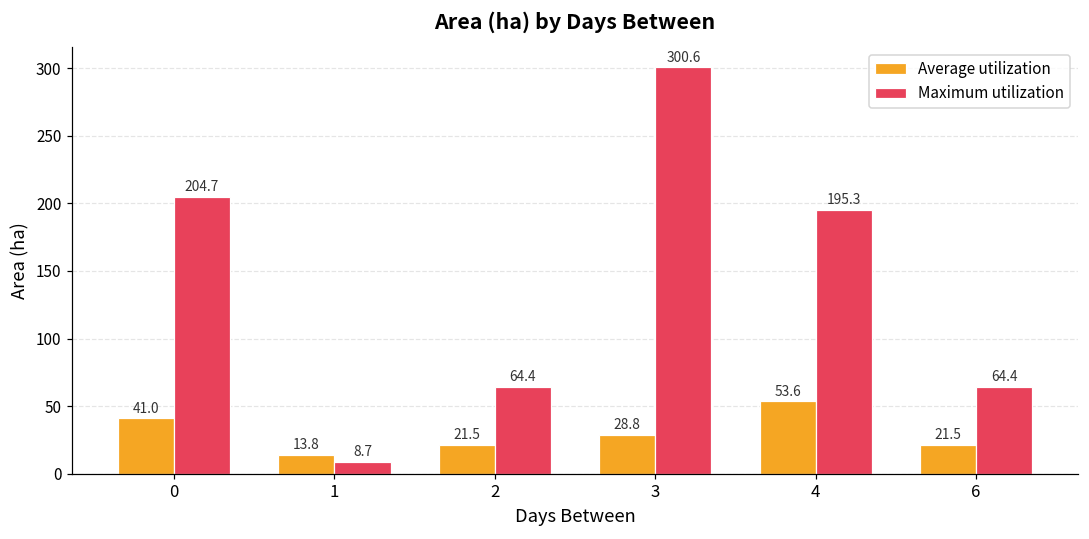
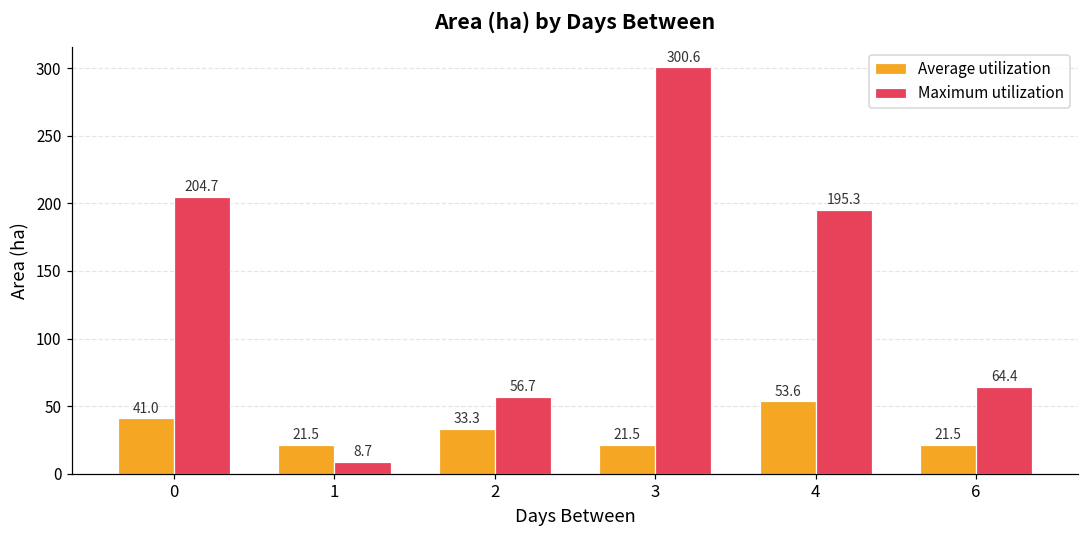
  {
    "Average utilization": {
      "0": 41.0,
-     "1": 13.8,
-     "2": 21.5,
-     "3": 28.8,
+     "1": 21.5,
+     "2": 33.3,
+     "3": 21.5,
      "4": 53.6,
      "6": 21.5
    },
    "Maximum utilization": {
      "0": 204.7,
      "1": 8.7,
-     "2": 64.4,
+     "2": 56.7,
      "3": 300.6,
      "4": 195.3,
      "6": 64.4
    }
  }
